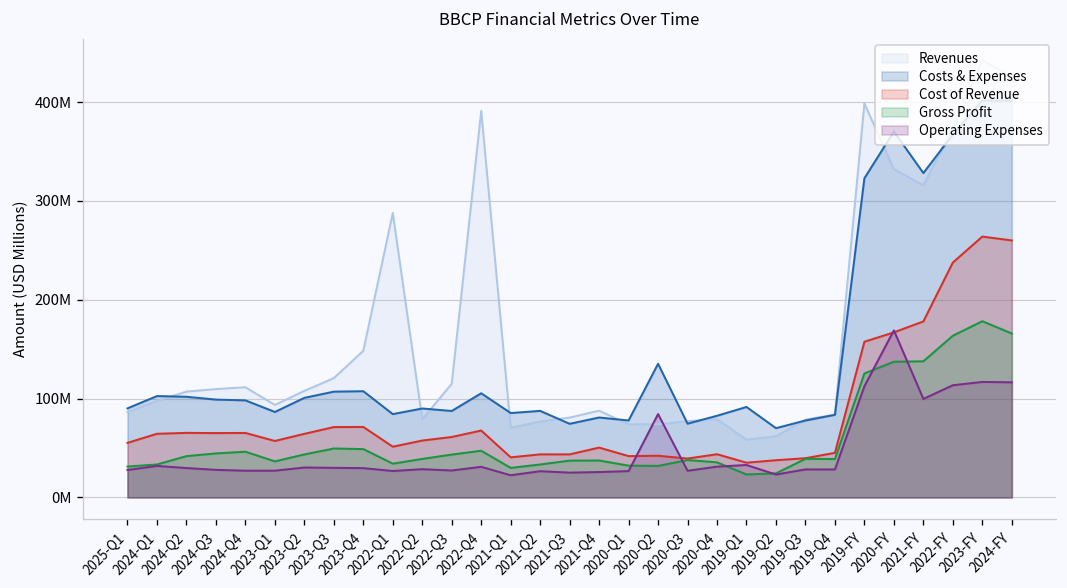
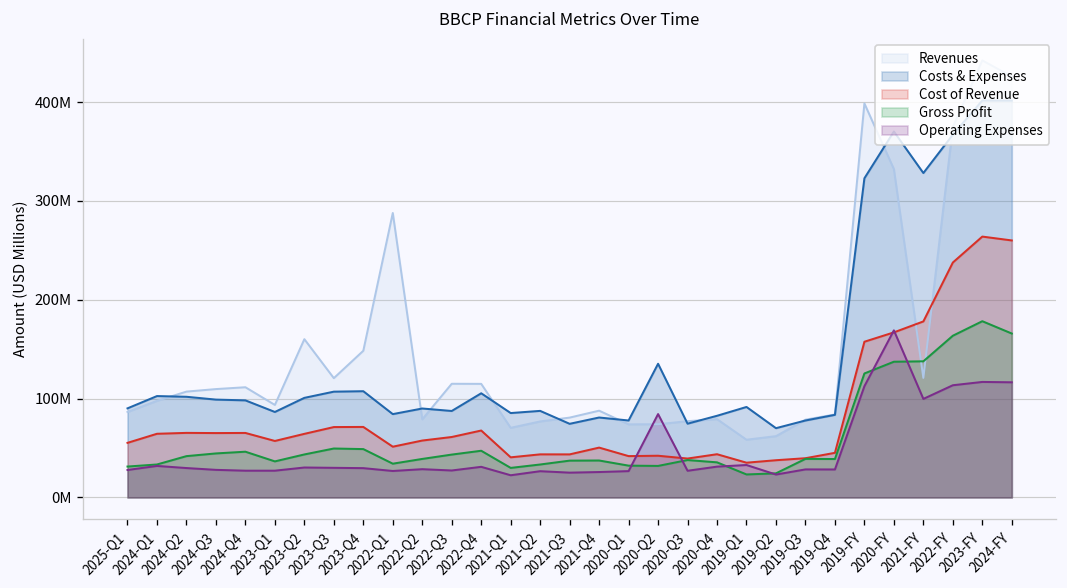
  {
    "Revenues": {
      "2025-Q1": 90000000,
      "2024-Q1": 100000000,
      "2024-Q2": 110000000,
      "2024-Q3": 110000000,
      "2024-Q4": 110000000,
      "2023-Q1": 90000000,
-     "2023-Q2": 110000000,
+     "2023-Q2": 160000000,
      "2023-Q3": 120000000,
      "2023-Q4": 150000000,
      "2022-Q1": 290000000,
      "2022-Q2": 80000000,
      "2022-Q3": 110000000,
-     "2022-Q4": 390000000,
+     "2022-Q4": 110000000,
      "2021-Q1": 70000000,
      "2021-Q2": 80000000,
      "2021-Q3": 80000000,
      "2021-Q4": 90000000,
      "2020-Q1": 70000000,
      "2020-Q2": 70000000,
      "2020-Q4": 80000000,
      "2019-Q1": 60000000,
      "2019-Q2": 60000000,
      "2019-FY": 400000000,
      "2020-FY": 330000000,
-     "2021-FY": 320000000
+     "2021-FY": 120000000
    }
  }
